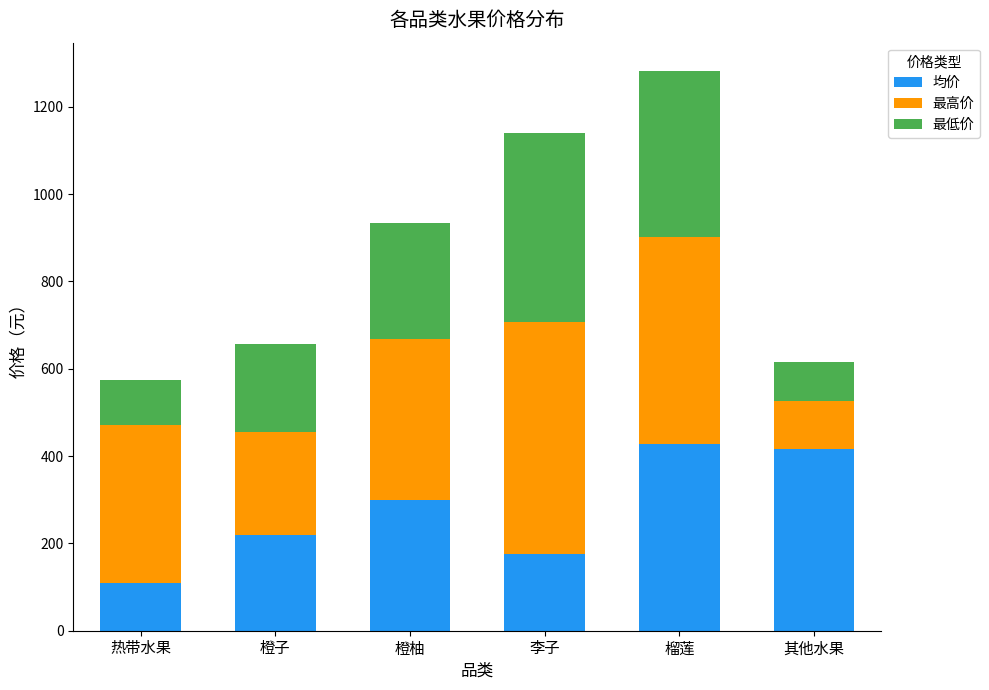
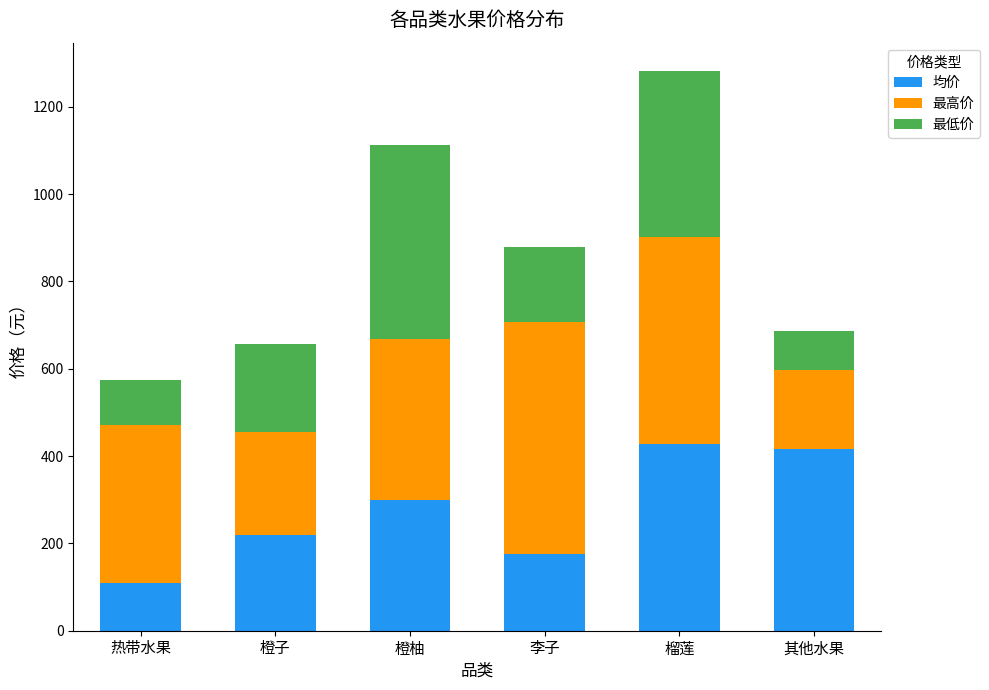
  {
    "均价": {
      "热带水果": 110,
      "橙子": 220,
      "橙柚": 300,
      "李子": 180,
      "榴莲": 430,
      "其他水果": 420
    },
    "最高价": {
      "热带水果": 360,
      "橙子": 240,
      "橙柚": 370,
      "李子": 530,
      "榴莲": 480,
-     "其他水果": 110
+     "其他水果": 180
    },
    "最低价": {
      "热带水果": 100,
      "橙子": 200,
-     "橙柚": 270,
-     "李子": 430,
+     "橙柚": 450,
+     "李子": 170,
      "榴莲": 380,
      "其他水果": 90
    }
  }
